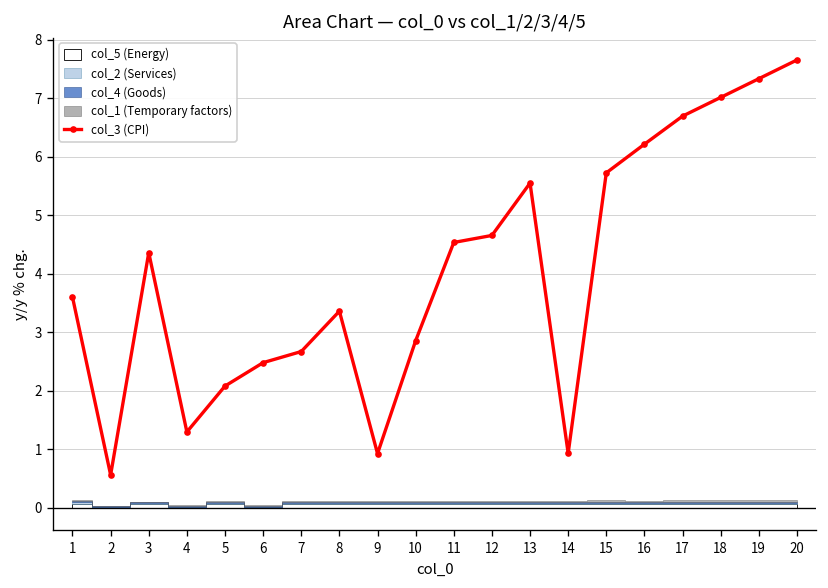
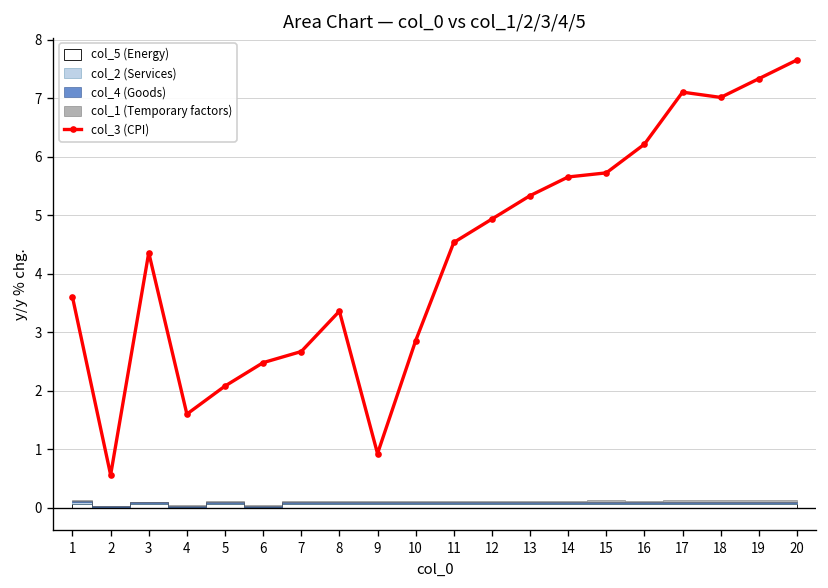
  {
    "col_3 (CPI)": {
      "1": 3.6,
      "2": 0.6,
      "3": 4.4,
-     "4": 1.3,
+     "4": 1.6,
      "5": 2.1,
      "6": 2.5,
      "7": 2.7,
      "8": 3.4,
      "9": 0.9,
      "10": 2.9,
      "11": 4.5,
-     "12": 4.7,
-     "13": 5.6,
-     "14": 0.9,
+     "12": 4.9,
+     "13": 5.3,
+     "14": 5.7,
      "15": 5.7,
      "16": 6.2,
-     "17": 6.7,
+     "17": 7.1,
      "18": 7.0,
      "19": 7.3,
      "20": 7.7
    }
  }
